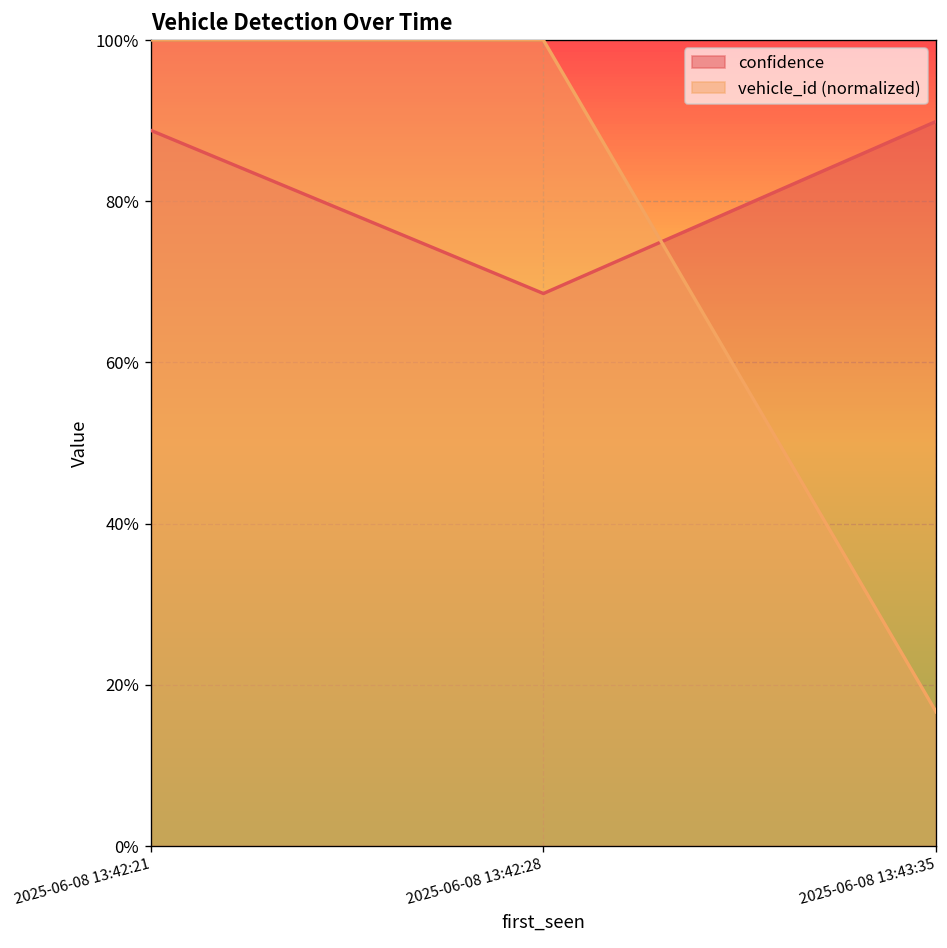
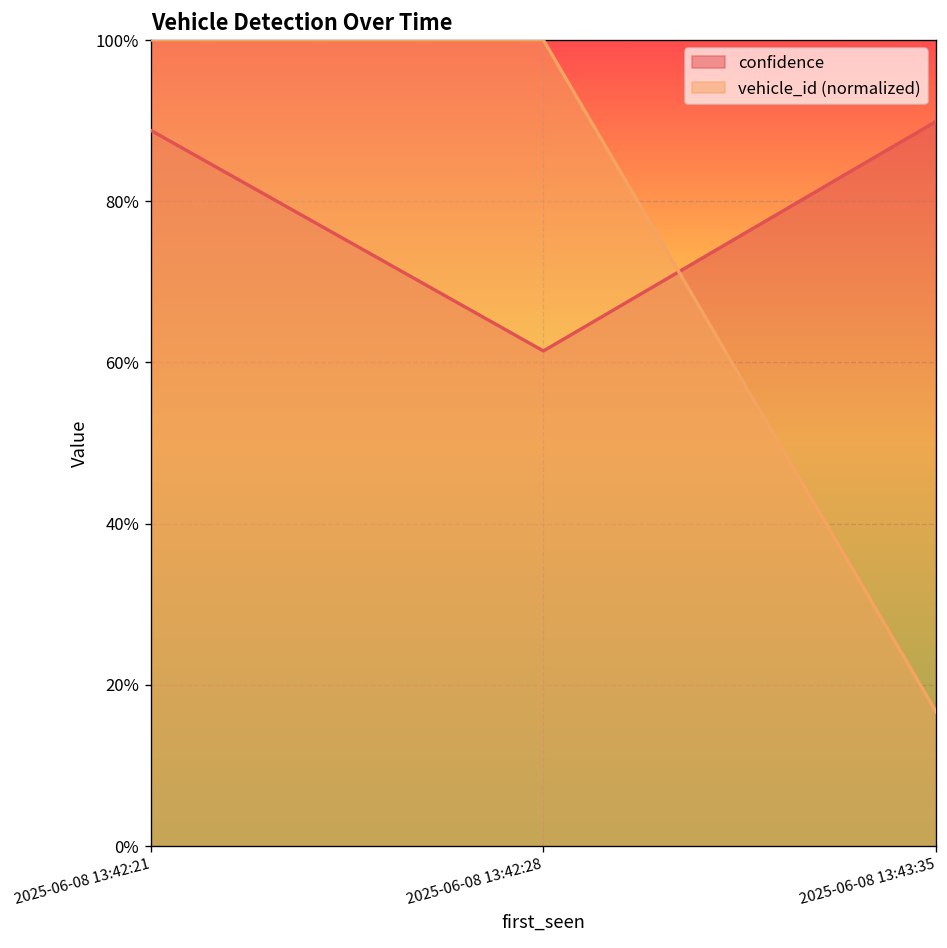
  {
    "confidence": {
      "2025-06-08 13:42:21": "89%",
-     "2025-06-08 13:42:28": "69%",
+     "2025-06-08 13:42:28": "61%",
      "2025-06-08 13:43:35": "90%"
    },
    "vehicle_id (normalized)": {
      "2025-06-08 13:42:21": "100%",
      "2025-06-08 13:42:28": "100%",
      "2025-06-08 13:43:35": "17%"
    }
  }
